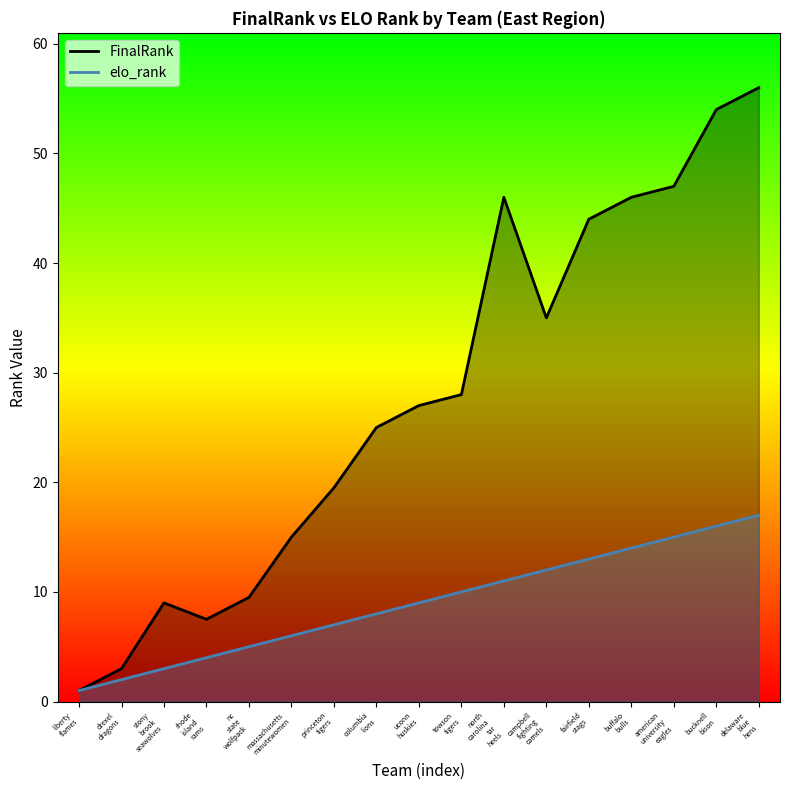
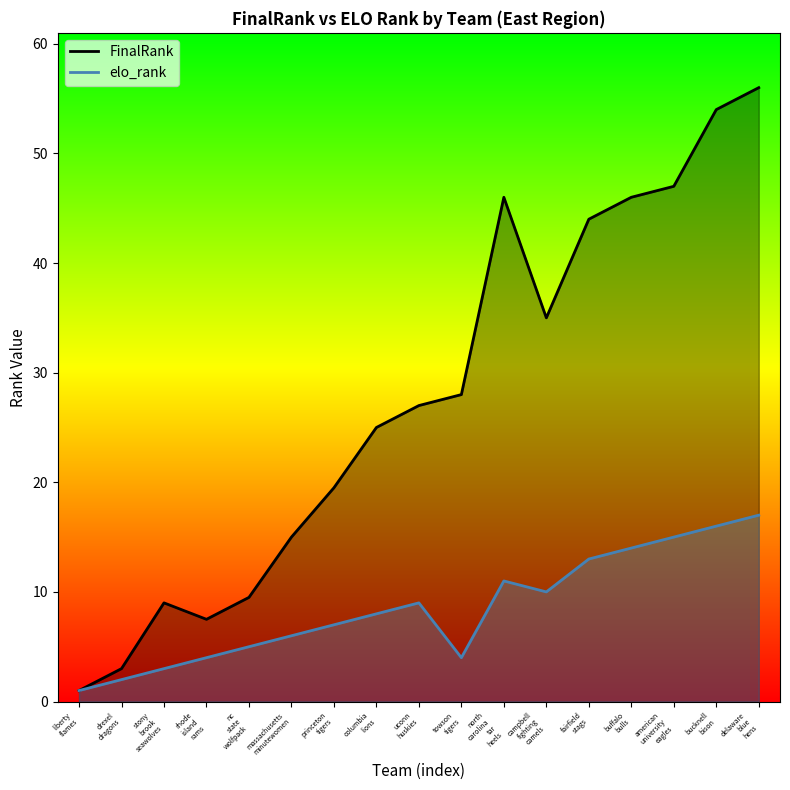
  {
    "FinalRank": {
      "drexel dragons": 3,
      "stony brook seawolves": 9,
      "rhode island rams": 7.5,
      "nc state wolfpack": 9.5,
      "massachusetts minutewomen": 15,
      "princeton tigers": 19.5,
      "columbia lions": 25,
      "uconn huskies": 27,
      "towson tigers": 28,
      "north carolina tar heels": 46,
      "campbell fighting camels": 35,
      "fairfield stags": 44,
      "buffalo bulls": 46,
      "american university eagles": 47,
      "bucknell bison": 54,
      "delaware blue hens": 56
    },
    "elo_rank": {
      "drexel dragons": 2,
      "stony brook seawolves": 3,
      "rhode island rams": 4,
      "nc state wolfpack": 5,
      "massachusetts minutewomen": 6,
      "princeton tigers": 7,
      "columbia lions": 8,
      "uconn huskies": 9,
-     "towson tigers": 10,
+     "towson tigers": 4,
      "north carolina tar heels": 11,
-     "campbell fighting camels": 12,
+     "campbell fighting camels": 10,
      "fairfield stags": 13,
      "buffalo bulls": 14,
      "american university eagles": 15,
      "bucknell bison": 16,
      "delaware blue hens": 17
    }
  }
